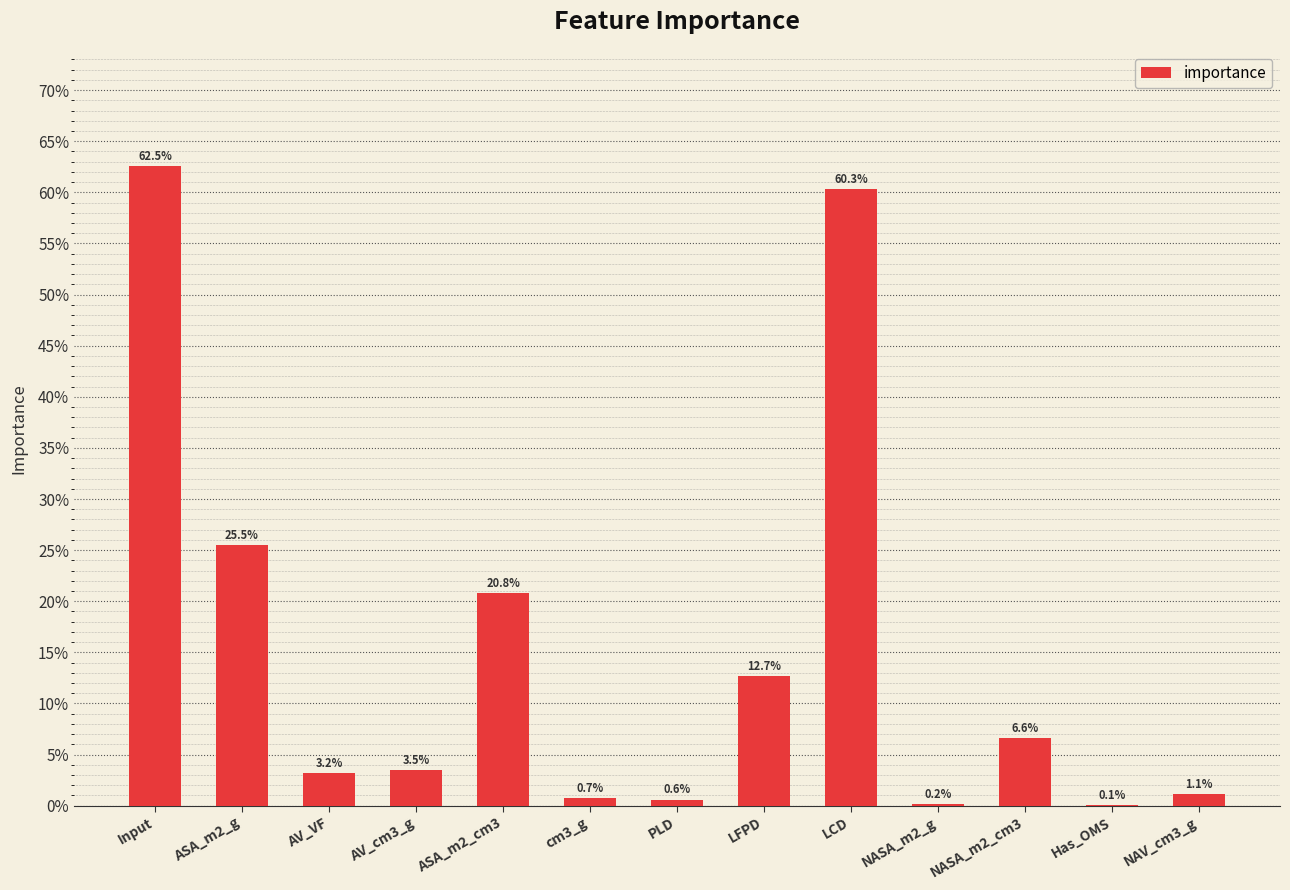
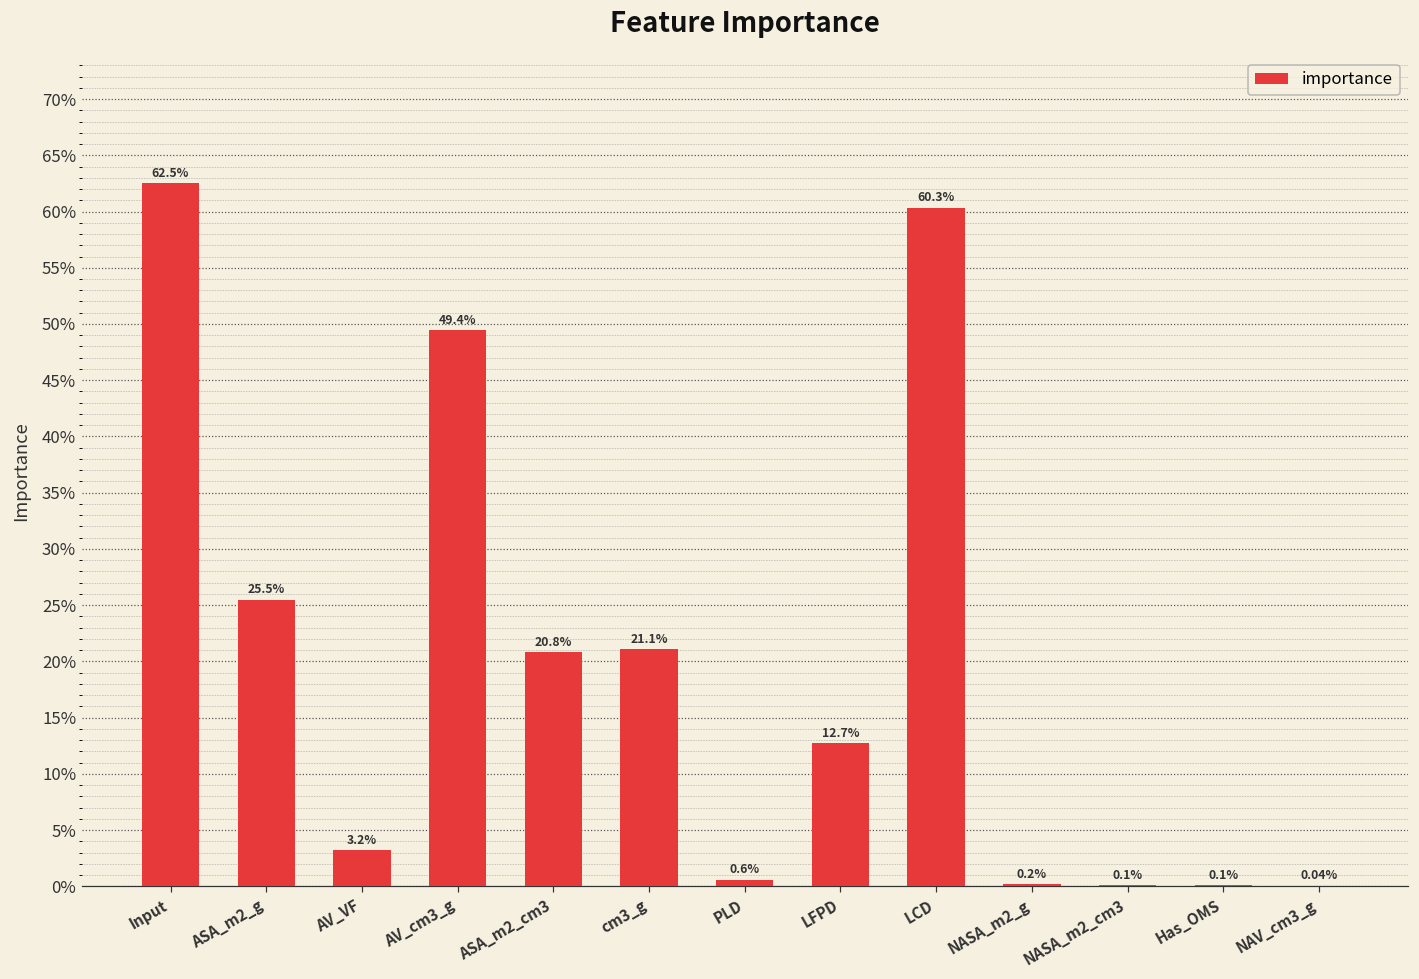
  {
    "Input": "62.5%",
    "ASA_m2_g": "25.5%",
    "AV_VF": "3.2%",
-   "AV_cm3_g": "3.5%",
+   "AV_cm3_g": "49.4%",
    "ASA_m2_cm3": "20.8%",
-   "cm3_g": "0.7%",
+   "cm3_g": "21.1%",
    "PLD": "0.6%",
    "LFPD": "12.7%",
    "LCD": "60.3%",
    "NASA_m2_g": "0.2%",
-   "NASA_m2_cm3": "6.6%",
+   "NASA_m2_cm3": "0.1%",
    "Has_OMS": "0.1%",
-   "NAV_cm3_g": "1.1%"
+   "NAV_cm3_g": "0.04%"
  }
